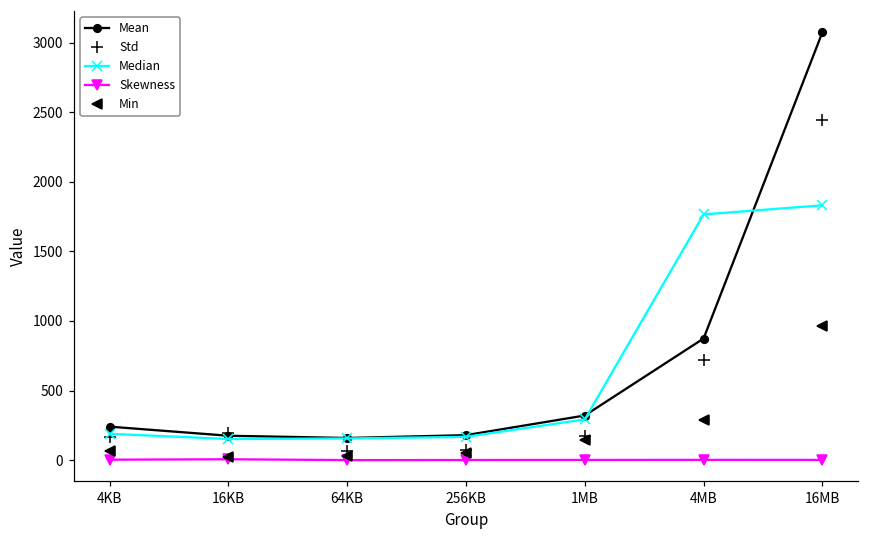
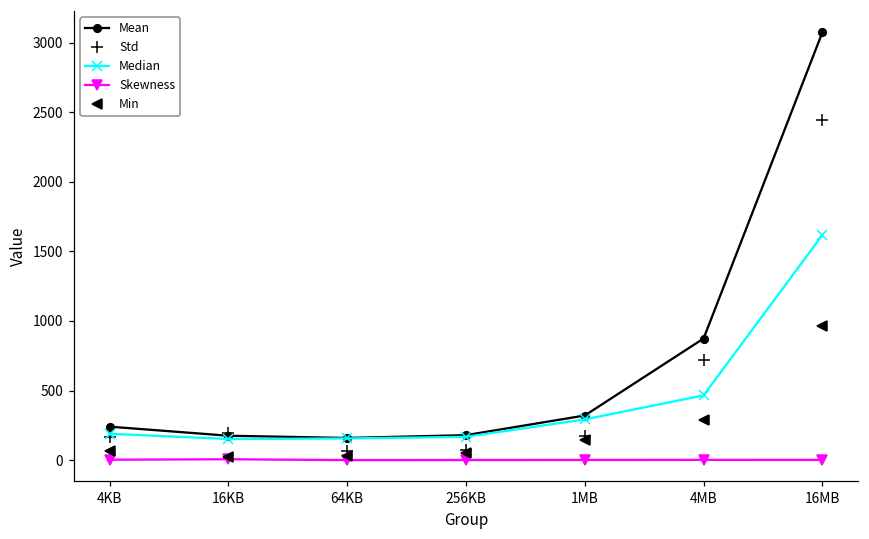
  {
    "Median": {
      "4KB": 190,
      "16KB": 150,
      "1MB": 290,
-     "4MB": 1770,
-     "16MB": 1830
+     "4MB": 470,
+     "16MB": 1620
    },
    "Skewness": {
      "4KB": 0,
      "64KB": 0,
      "256KB": 0,
      "1MB": 0,
      "4MB": 0,
      "16MB": 0
    }
  }
